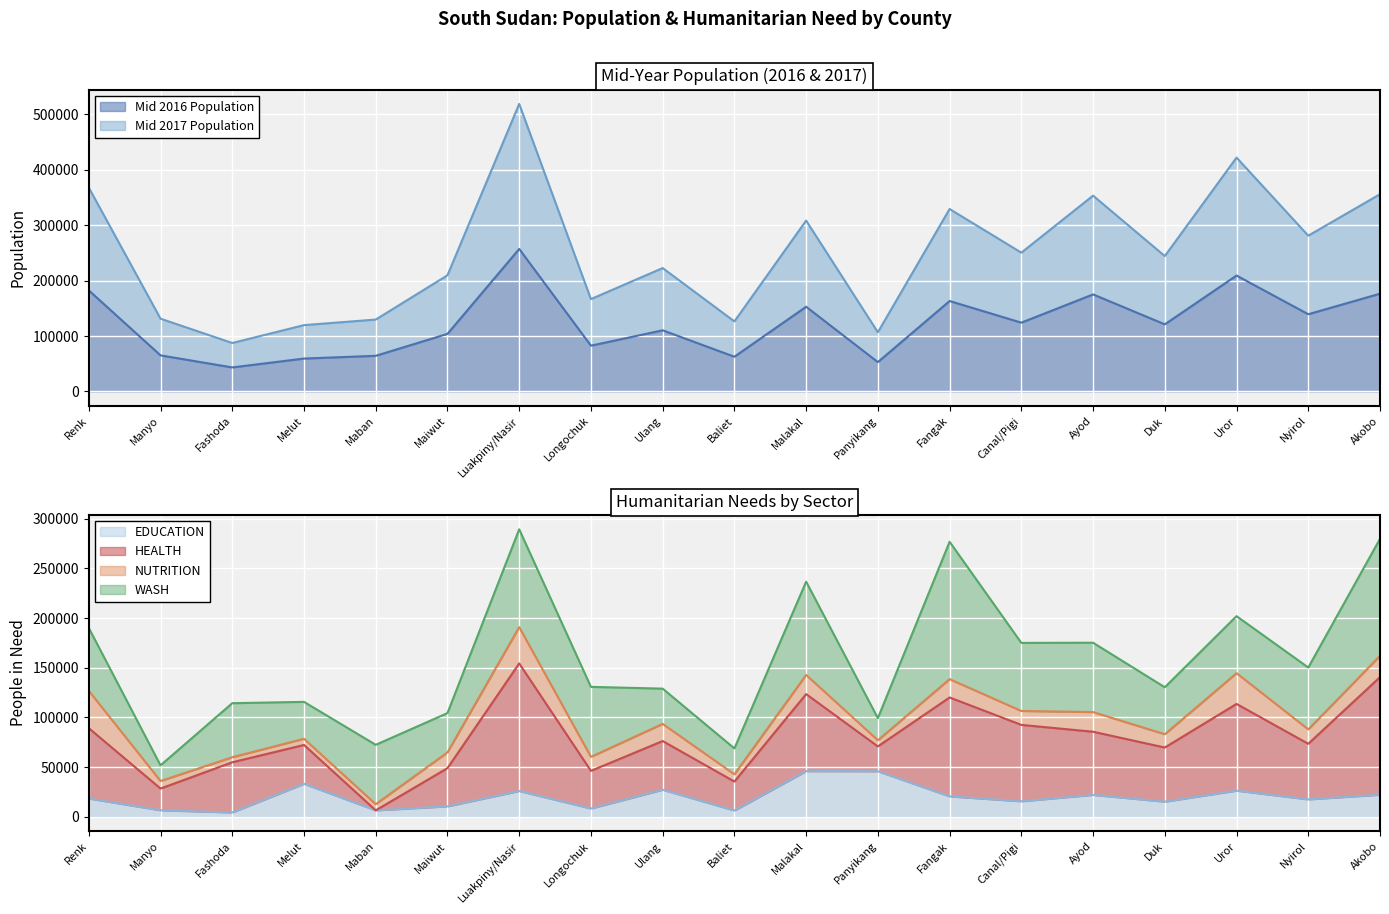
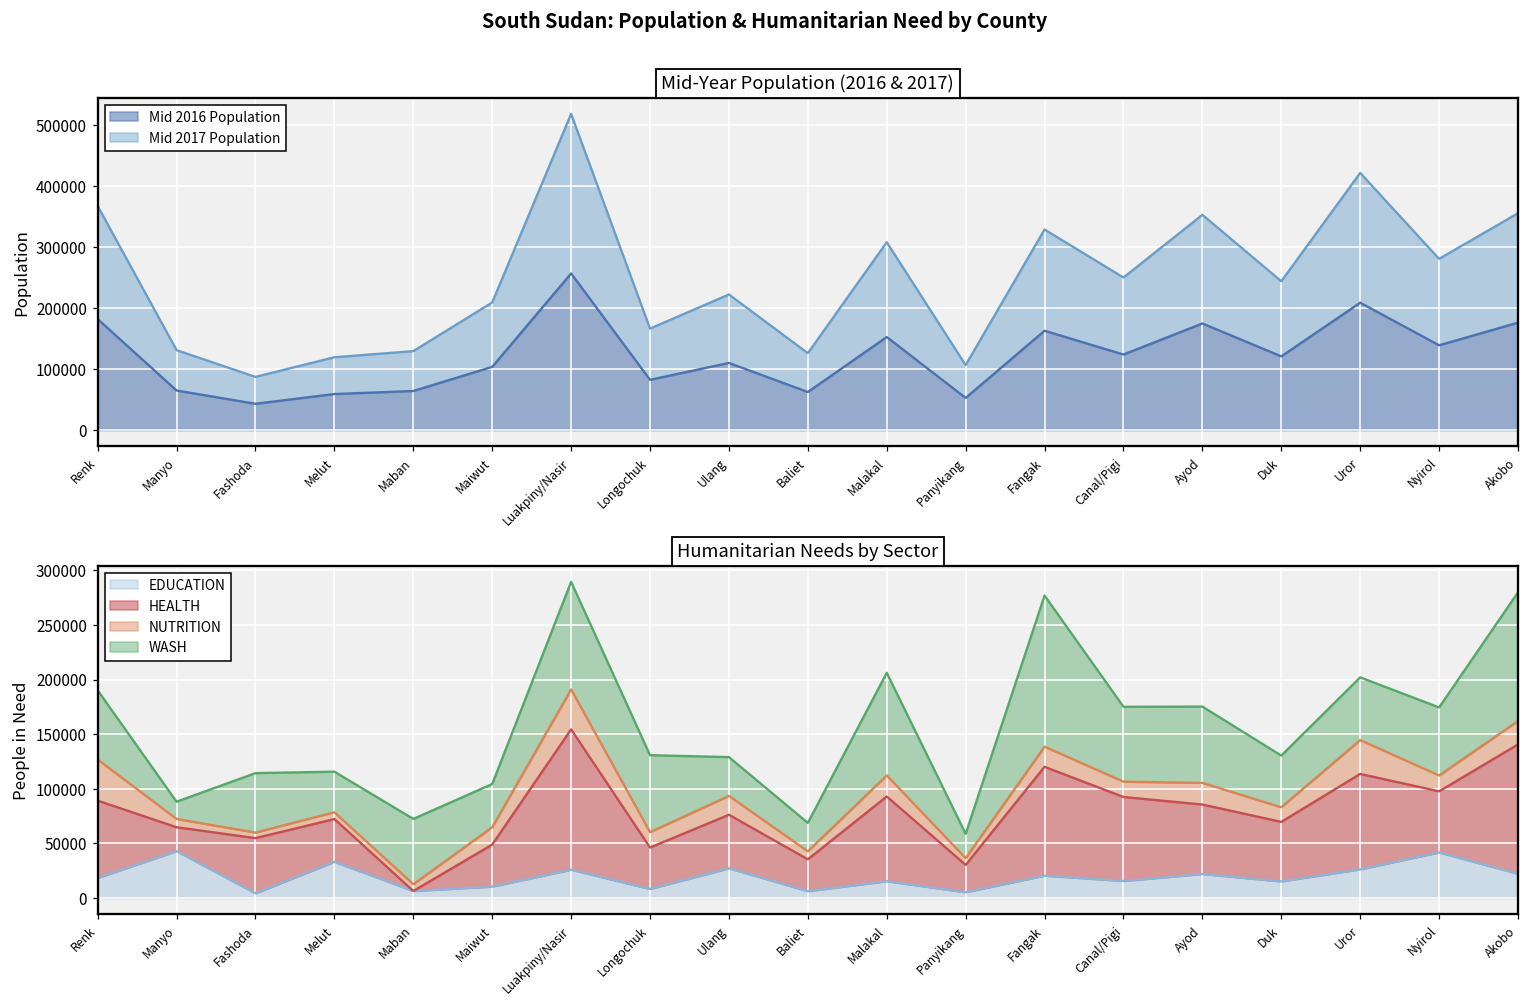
  {
    "Humanitarian Needs by Sector": {
      "EDUCATION": {
        "Renk": 20000,
-       "Manyo": 10000,
+       "Manyo": 40000,
        "Fashoda": 0,
        "Melut": 30000,
        "Maiwut": 10000,
        "Luakpiny/Nasir": 30000,
        "Longochuk": 10000,
        "Ulang": 30000,
        "Baliet": 10000,
-       "Malakal": 50000,
-       "Panyikang": 50000,
+       "Malakal": 20000,
+       "Panyikang": 10000,
        "Fangak": 20000,
        "Canal/Pigi": 20000,
        "Ayod": 20000,
        "Duk": 20000,
        "Uror": 30000,
-       "Nyirol": 20000,
+       "Nyirol": 40000,
        "Akobo": 20000
      },
      "WASH": {
        "Renk": 60000,
        "Manyo": 20000,
        "Fashoda": 50000,
        "Melut": 40000,
        "Maban": 60000,
        "Maiwut": 40000,
        "Luakpiny/Nasir": 100000,
        "Longochuk": 70000,
        "Ulang": 40000,
        "Baliet": 30000,
        "Malakal": 90000,
        "Panyikang": 20000,
        "Fangak": 140000,
        "Canal/Pigi": 70000,
        "Ayod": 70000,
        "Duk": 50000,
        "Uror": 60000,
        "Nyirol": 60000,
        "Akobo": 120000
      }
    }
  }
